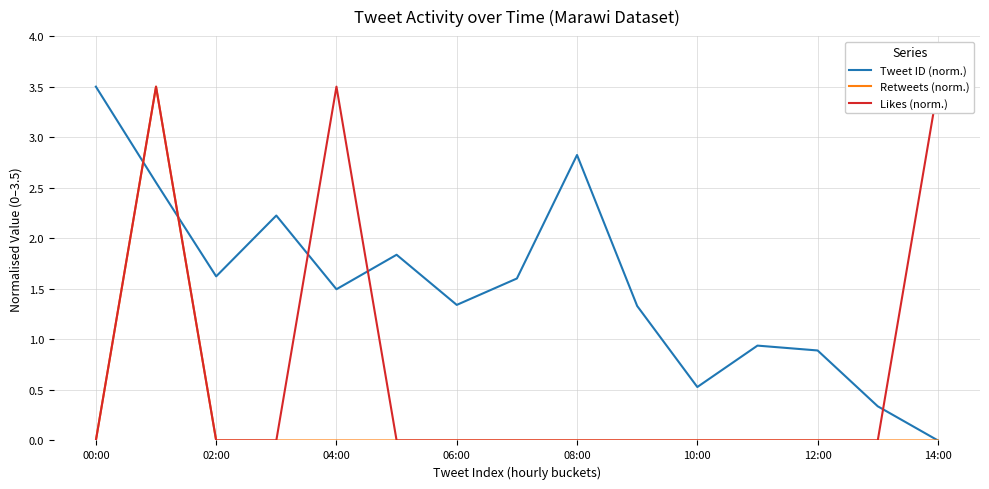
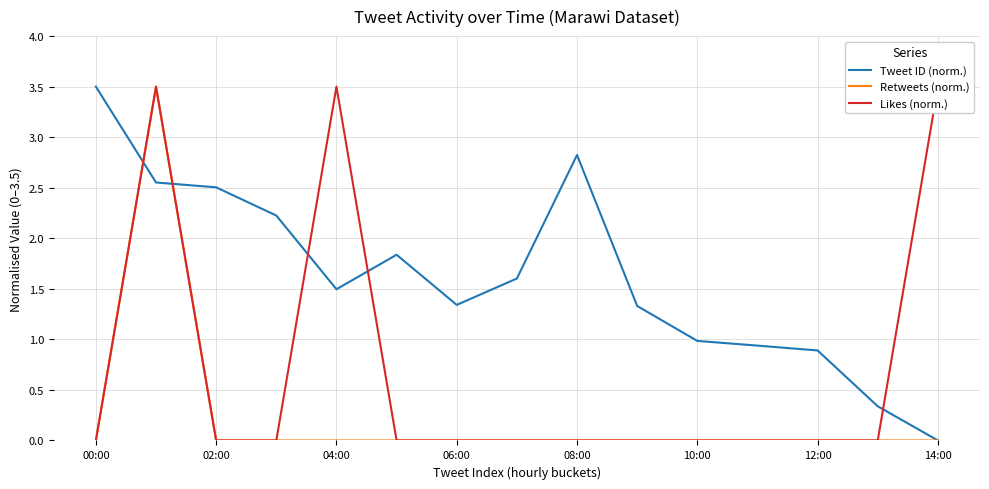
  {
    "Tweet ID (norm.)": {
      "00:00": 3.50,
-     "02:00": 1.62,
+     "02:00": 2.50,
      "04:00": 1.50,
      "06:00": 1.34,
      "08:00": 2.82,
-     "10:00": 0.53,
+     "10:00": 0.98,
      "12:00": 0.89
    },
    "Retweets (norm.)": {
      "04:00": 0.00
    },
    "Likes (norm.)": {
      "04:00": 3.50
    }
  }
